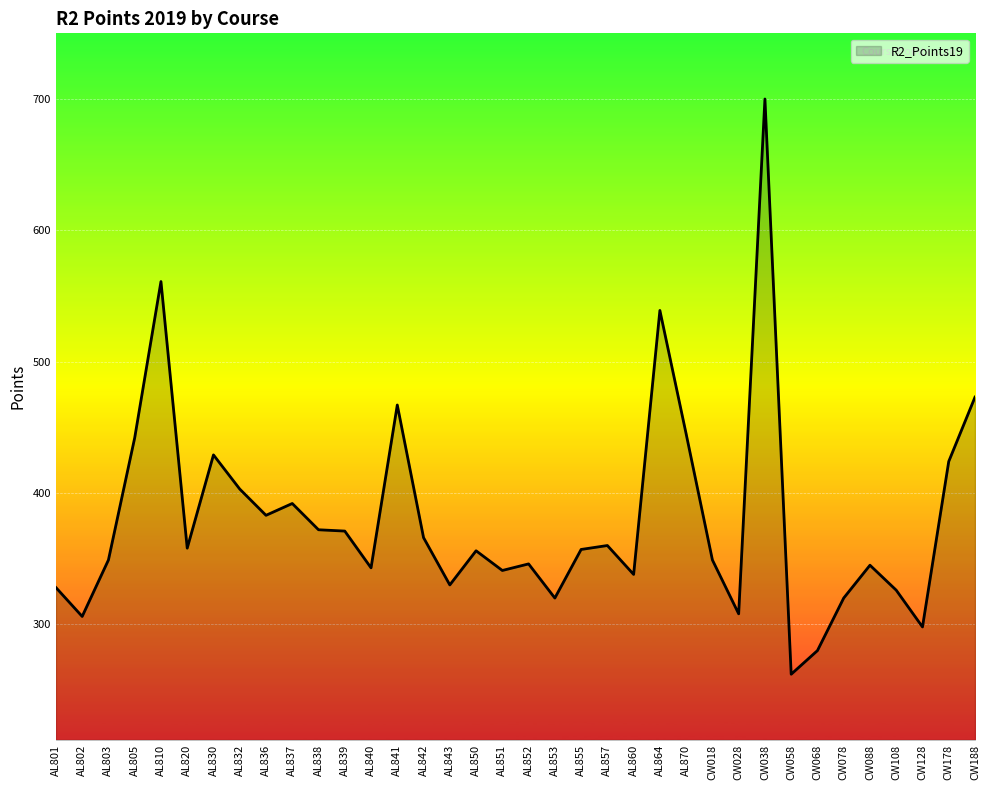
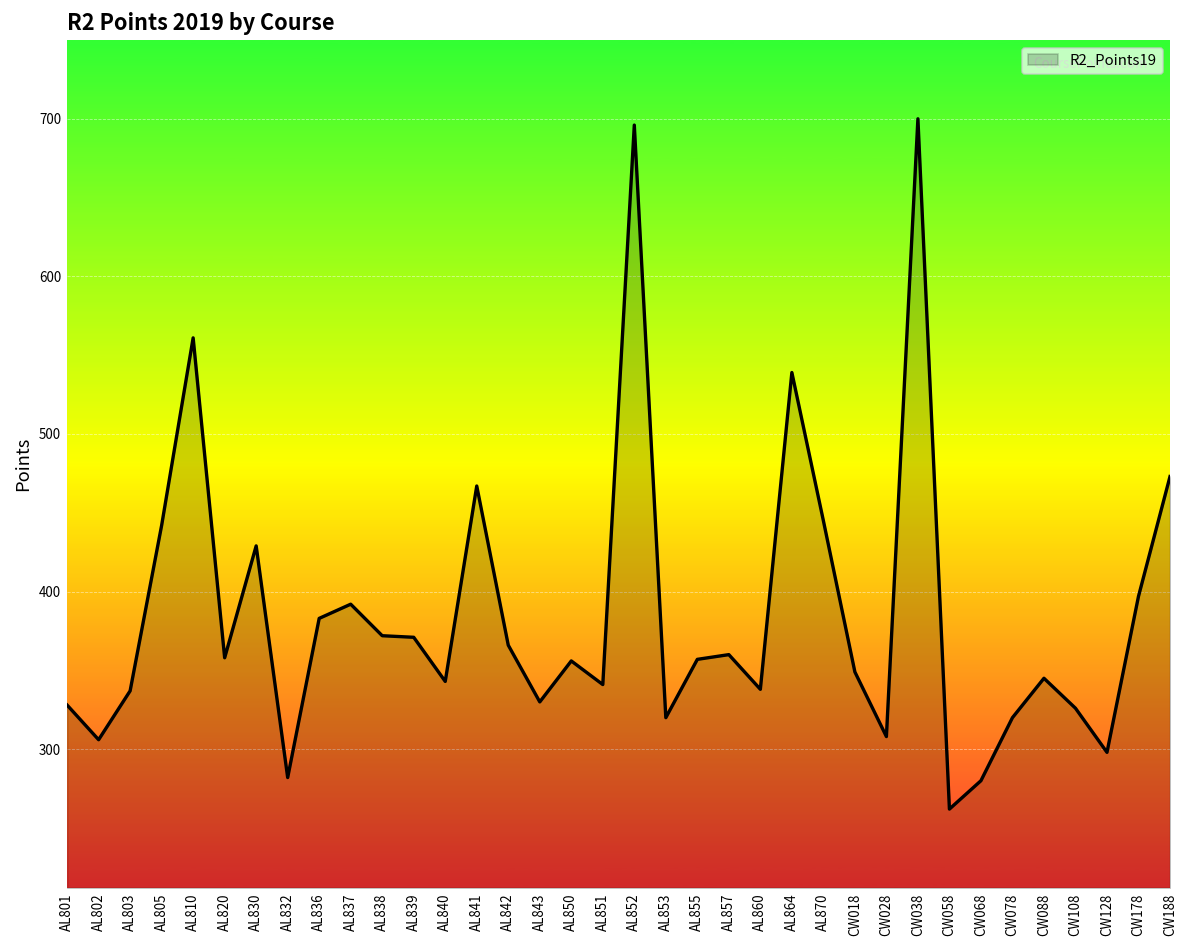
  {
    "AL801": 328,
    "AL802": 306,
-   "AL803": 349,
+   "AL803": 337,
    "AL805": 442,
    "AL810": 561,
    "AL820": 358,
    "AL830": 429,
-   "AL832": 403,
+   "AL832": 282,
    "AL836": 383,
    "AL837": 392,
    "AL838": 372,
    "AL839": 371,
    "AL840": 343,
    "AL841": 467,
    "AL842": 366,
    "AL843": 330,
    "AL850": 356,
    "AL851": 341,
-   "AL852": 346,
+   "AL852": 696,
    "AL853": 320,
    "AL855": 357,
    "AL857": 360,
    "AL860": 338,
    "AL864": 539,
    "AL870": 445,
    "CW018": 349,
    "CW028": 308,
    "CW038": 700,
    "CW058": 262,
    "CW068": 280,
    "CW078": 320,
    "CW088": 345,
    "CW108": 326,
    "CW128": 298,
-   "CW178": 424,
+   "CW178": 397,
    "CW188": 473
  }
